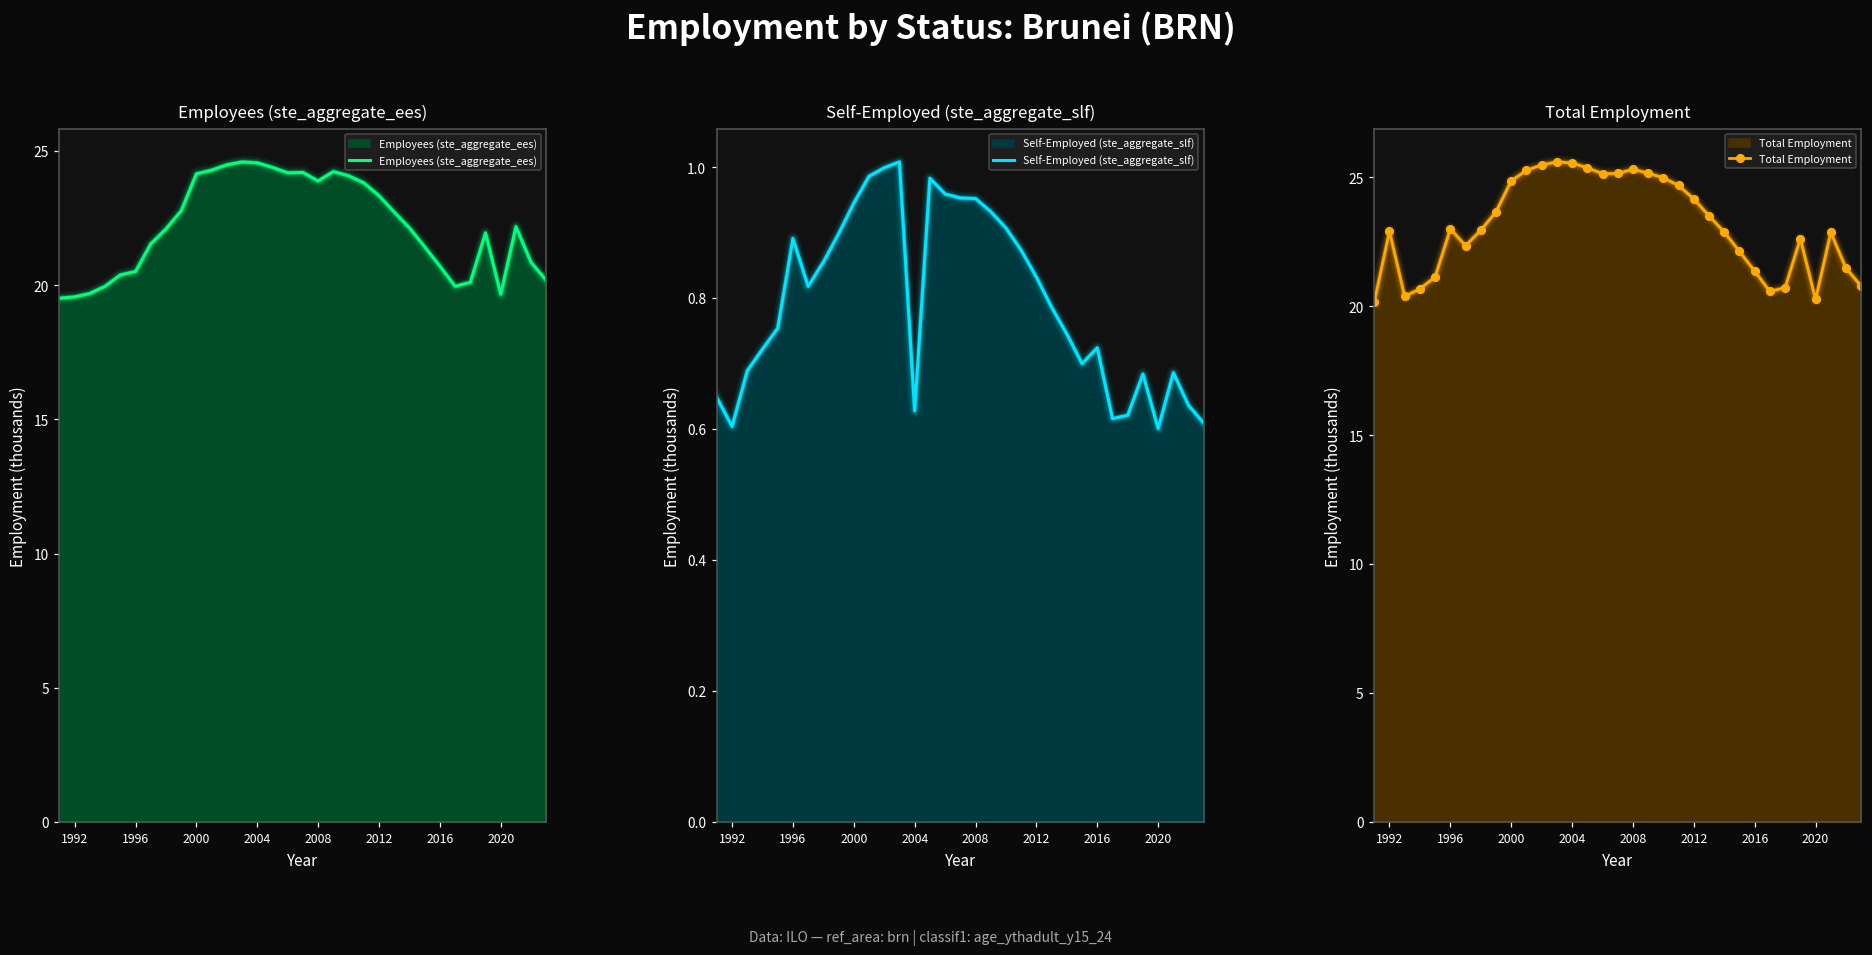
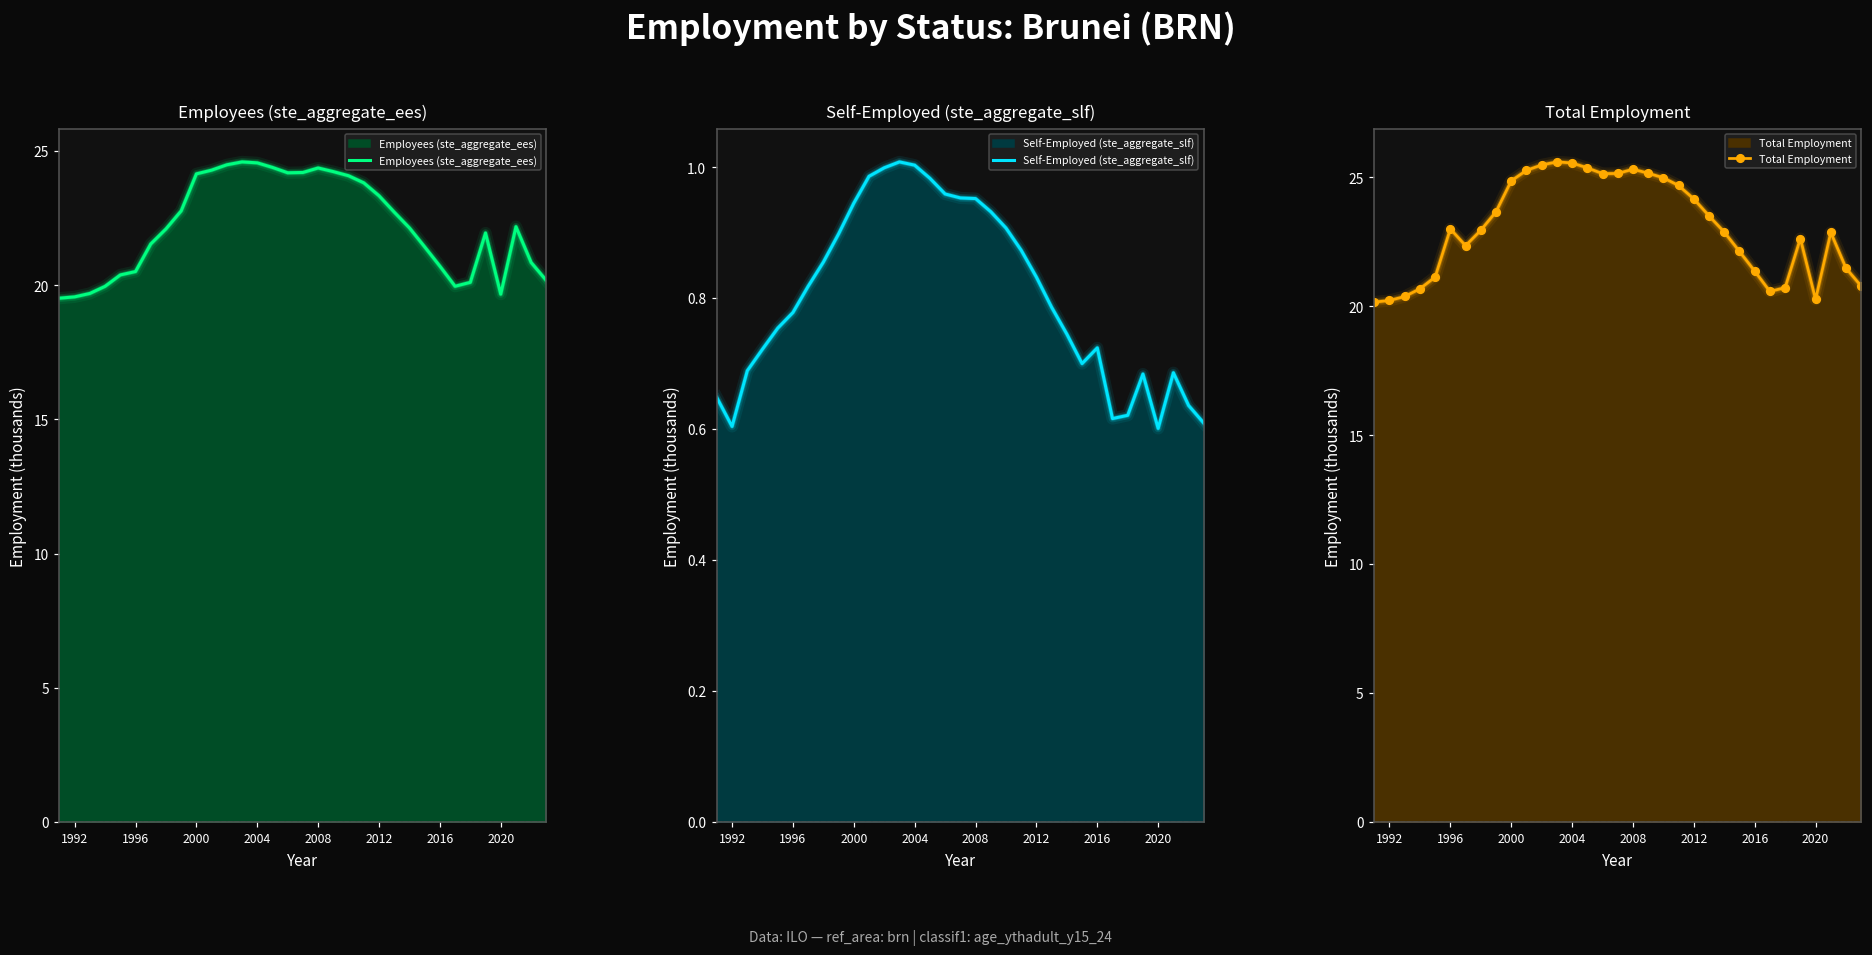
  {
    "Employees (ste_aggregate_ees)": {
      "1992": 19.6,
      "1996": 20.5,
      "2000": 24.1,
      "2004": 24.6,
-     "2008": 23.9,
+     "2008": 24.4,
      "2012": 23.3,
      "2016": 20.7,
      "2020": 19.7
    },
    "Self-Employed (ste_aggregate_slf)": {
      "1992": 0.60,
-     "1996": 0.89,
+     "1996": 0.78,
      "2000": 0.95,
-     "2004": 0.63,
+     "2004": 1.00,
      "2008": 0.95,
      "2012": 0.83,
      "2016": 0.72,
      "2020": 0.60
    },
    "Total Employment": {
-     "1992": 22.9,
+     "1992": 20.2,
      "1996": 23.0,
      "2000": 24.9,
      "2004": 25.6,
      "2008": 25.3,
      "2012": 24.2,
      "2016": 21.4,
      "2020": 20.3
    }
  }
